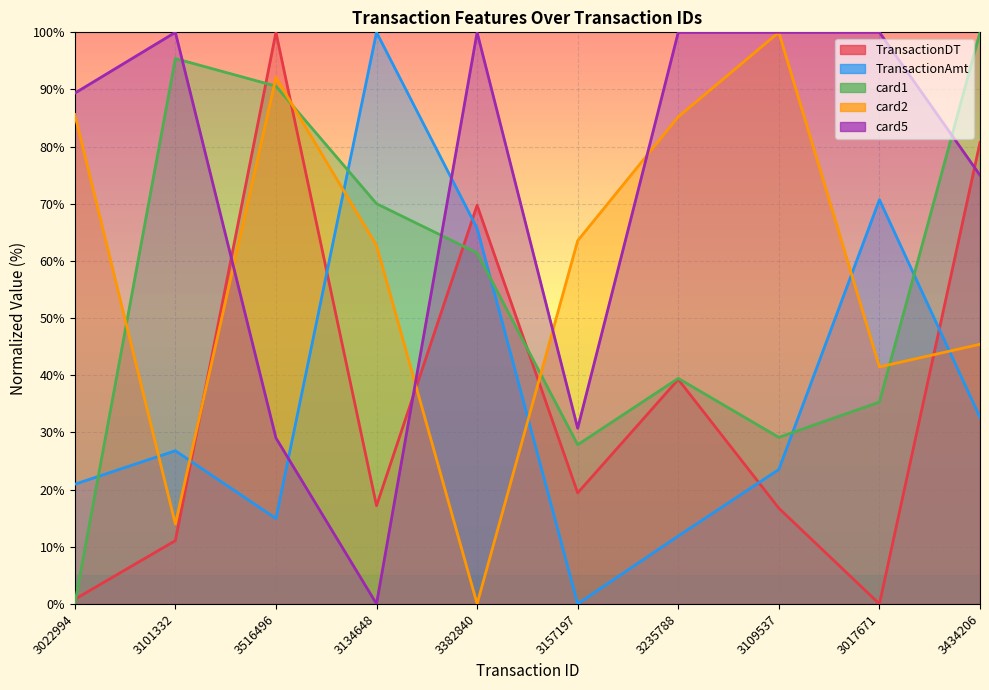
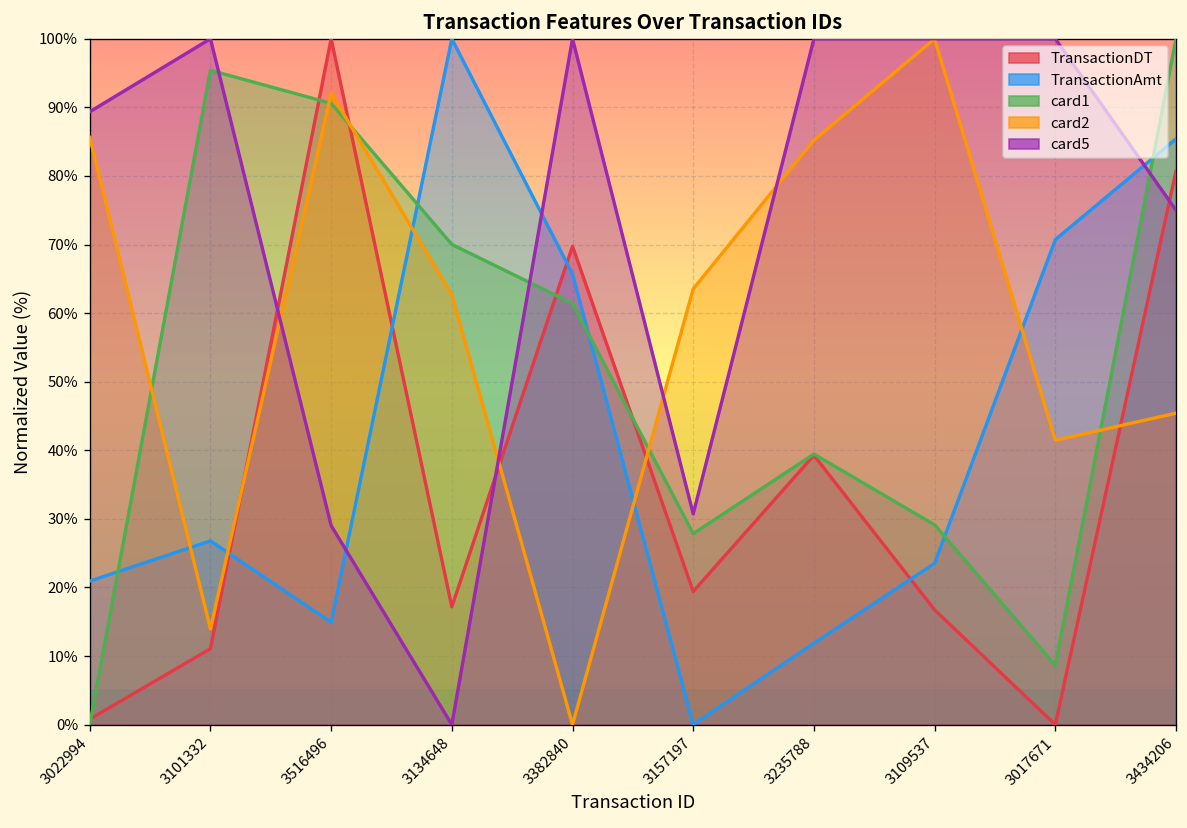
  {
    "TransactionDT": {
      "3022994": "1%",
      "3101332": "11%",
      "3516496": "100%",
      "3134648": "17%",
      "3382840": "70%",
      "3157197": "19%",
      "3109537": "17%",
      "3017671": "0%",
      "3434206": "81%"
    },
    "TransactionAmt": {
      "3022994": "21%",
      "3101332": "27%",
      "3516496": "15%",
      "3134648": "100%",
      "3382840": "66%",
      "3157197": "0%",
      "3235788": "12%",
      "3109537": "24%",
      "3017671": "71%",
-     "3434206": "33%"
+     "3434206": "85%"
    },
    "card1": {
      "3022994": "0%",
      "3101332": "95%",
      "3516496": "91%",
      "3134648": "70%",
      "3382840": "61%",
      "3157197": "28%",
      "3109537": "29%",
-     "3017671": "35%",
+     "3017671": "9%",
      "3434206": "100%"
    },
    "card2": {
      "3022994": "86%",
      "3101332": "14%",
      "3516496": "92%",
      "3134648": "63%",
      "3382840": "0%",
      "3157197": "64%",
      "3235788": "85%",
      "3017671": "41%",
      "3434206": "45%"
    },
    "card5": {
      "3022994": "89%",
      "3101332": "100%",
      "3516496": "29%",
      "3134648": "0%",
      "3382840": "100%",
      "3157197": "31%",
      "3235788": "100%",
      "3017671": "100%",
      "3434206": "75%"
    }
  }
